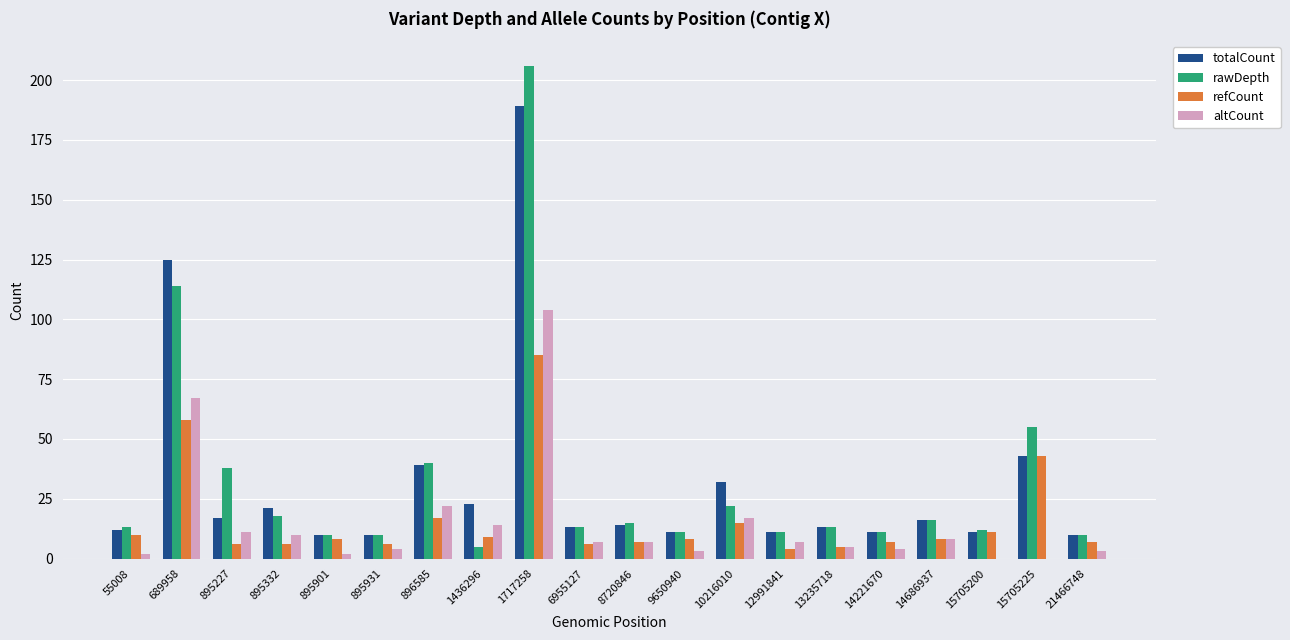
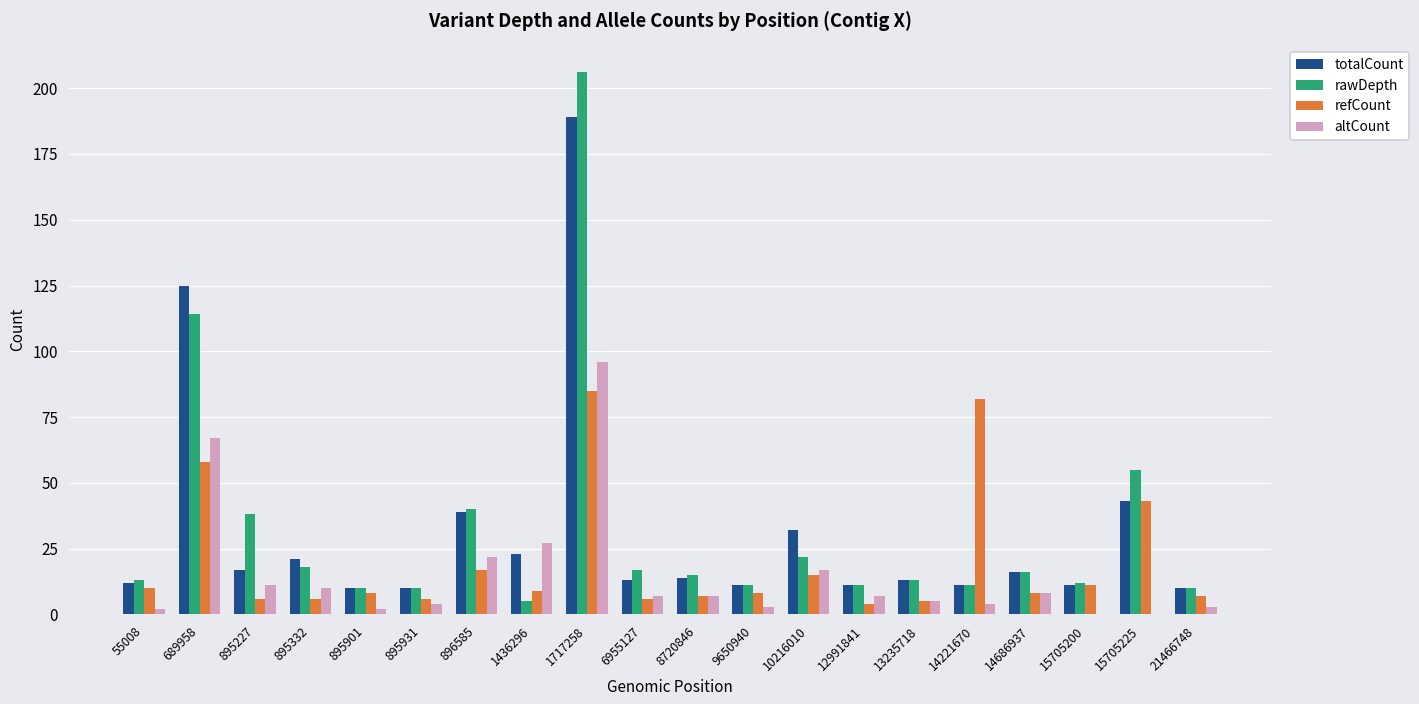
  {
    "totalCount": {
      "55008": 12,
      "689958": 125,
      "895227": 17,
      "895332": 21,
      "895901": 10,
      "895931": 10,
      "896585": 39,
      "1436296": 23,
      "1717258": 189,
      "6955127": 13,
      "8720846": 14,
      "9650940": 11,
      "10216010": 32,
      "12991841": 11,
      "13235718": 13,
      "14221670": 11,
      "14686937": 16,
      "15705200": 11,
      "15705225": 43,
      "21466748": 10
    },
    "rawDepth": {
      "55008": 13,
      "689958": 114,
      "895227": 38,
      "895332": 18,
      "895901": 10,
      "895931": 10,
      "896585": 40,
      "1436296": 5,
      "1717258": 206,
-     "6955127": 13,
+     "6955127": 17,
      "8720846": 15,
      "9650940": 11,
      "10216010": 22,
      "12991841": 11,
      "13235718": 13,
      "14221670": 11,
      "14686937": 16,
      "15705200": 12,
      "15705225": 55,
      "21466748": 10
    },
    "refCount": {
      "55008": 10,
      "689958": 58,
      "895227": 6,
      "895332": 6,
      "895901": 8,
      "895931": 6,
      "896585": 17,
      "1436296": 9,
      "1717258": 85,
      "6955127": 6,
      "8720846": 7,
      "9650940": 8,
      "10216010": 15,
      "12991841": 4,
      "13235718": 5,
-     "14221670": 7,
+     "14221670": 82,
      "14686937": 8,
      "15705200": 11,
      "15705225": 43,
      "21466748": 7
    },
    "altCount": {
      "55008": 2,
      "689958": 67,
      "895227": 11,
      "895332": 10,
      "895901": 2,
      "895931": 4,
      "896585": 22,
-     "1436296": 14,
-     "1717258": 104,
+     "1436296": 27,
+     "1717258": 96,
      "6955127": 7,
      "8720846": 7,
      "9650940": 3,
      "10216010": 17,
      "12991841": 7,
      "13235718": 5,
      "14221670": 4,
      "14686937": 8,
      "15705200": 0,
      "15705225": 0,
      "21466748": 3
    }
  }
